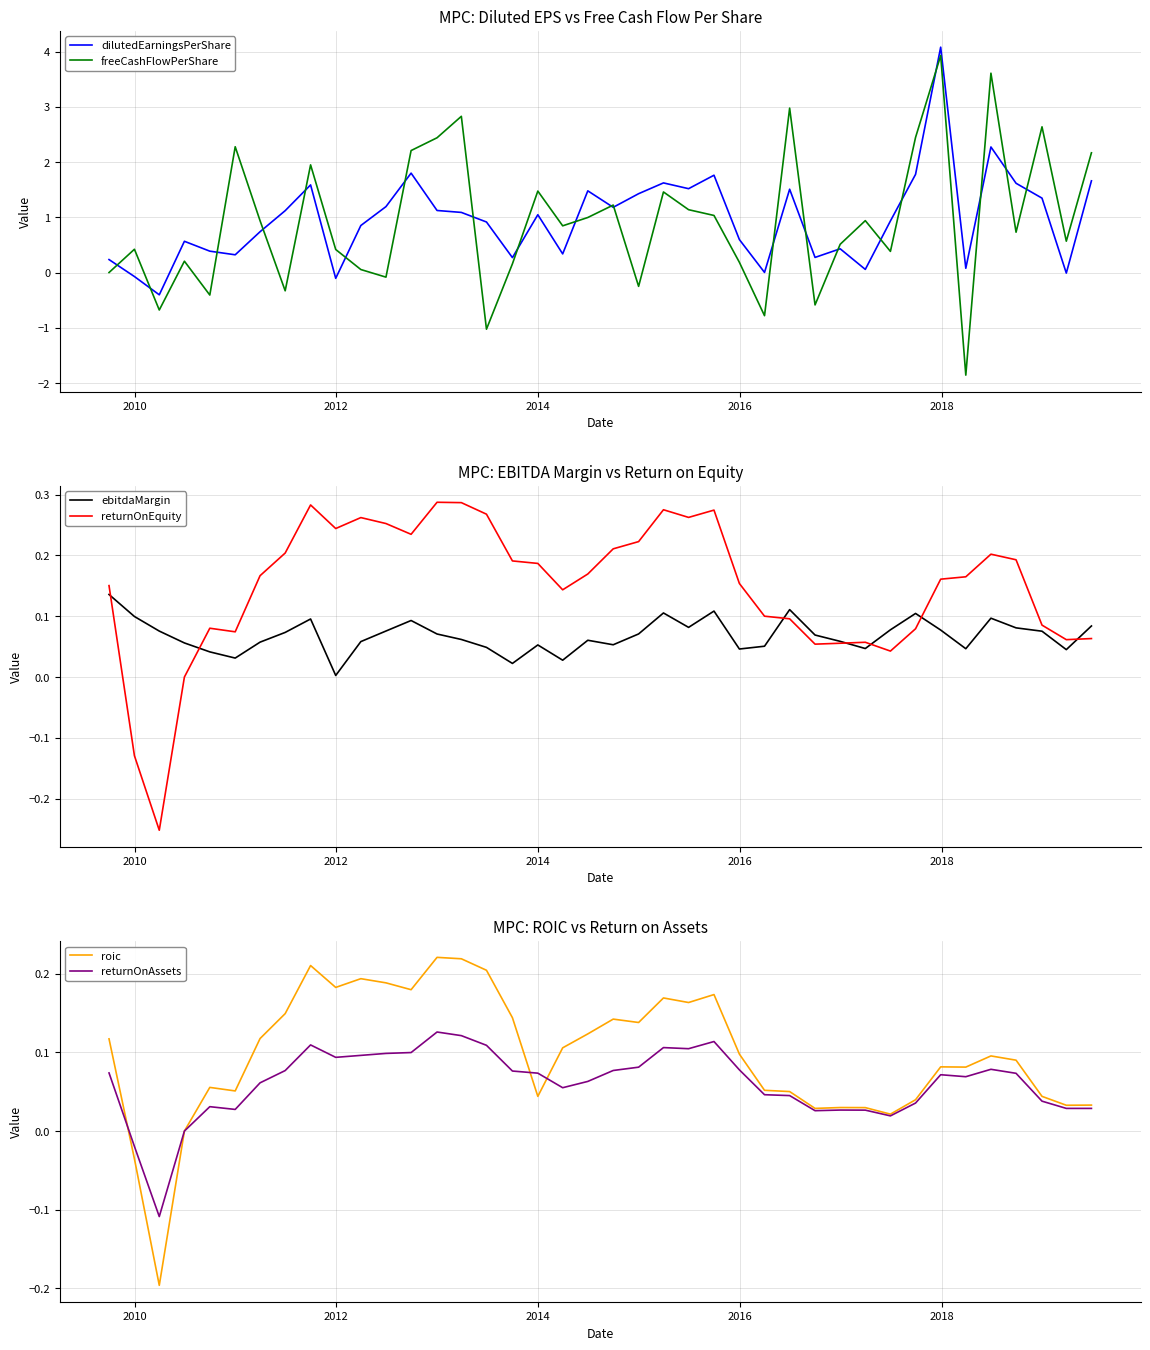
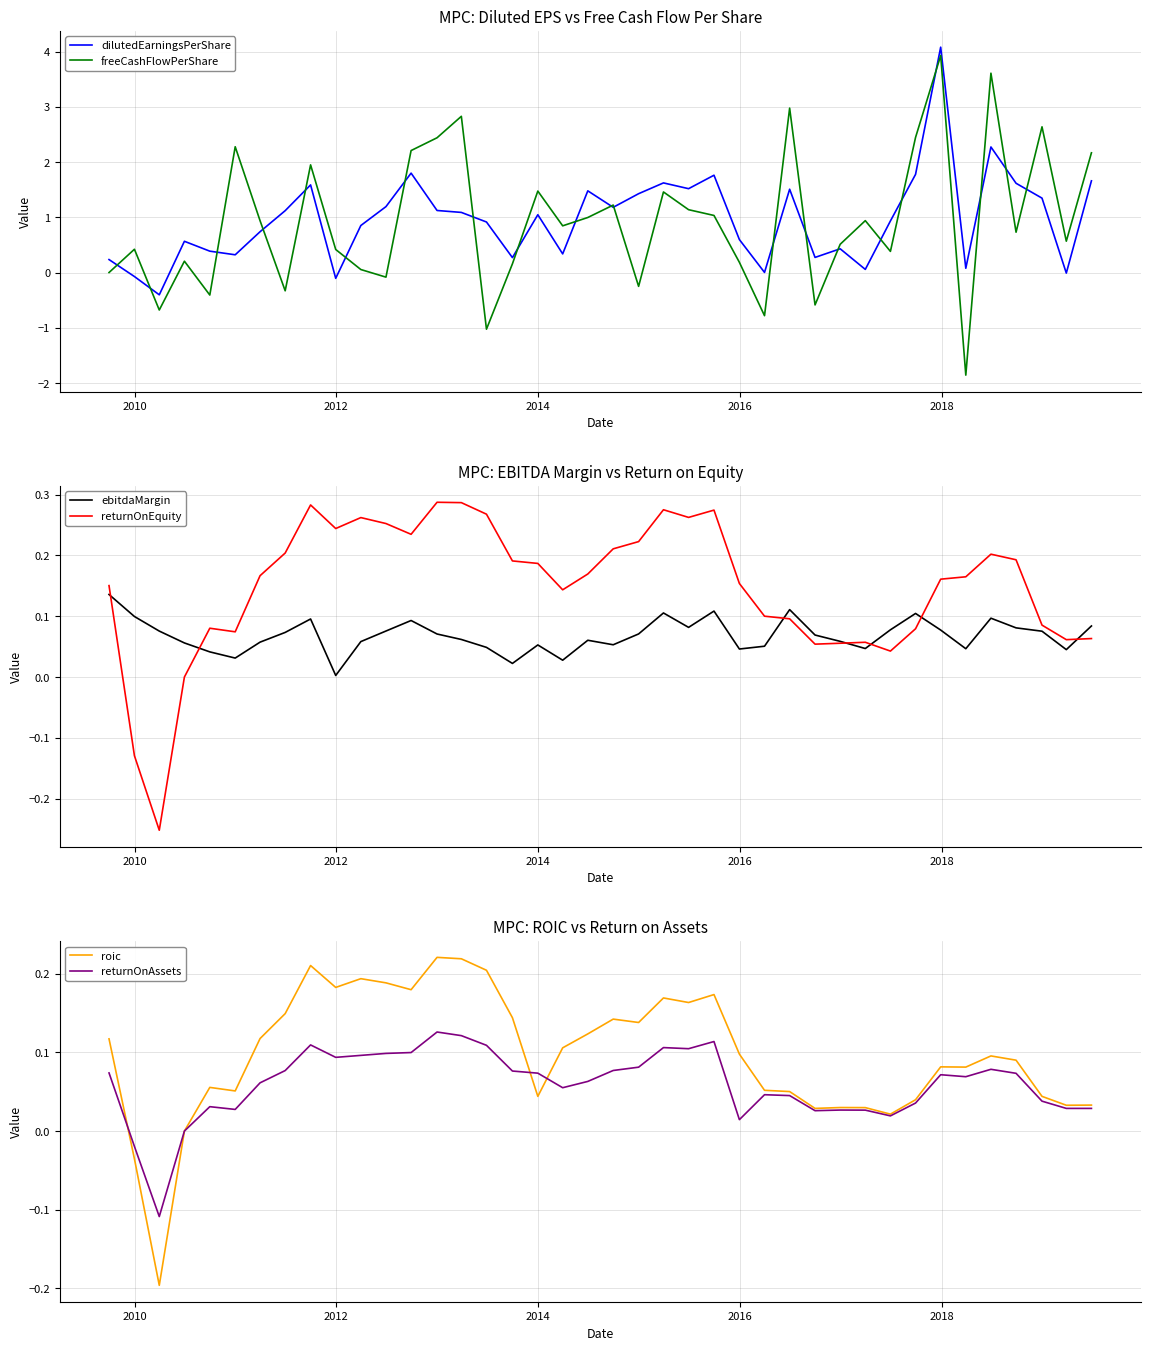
  {
    "MPC: Diluted EPS vs Free Cash Flow Per Share": {
      "dilutedEarningsPerShare": {
        "2010": -0.1,
        "2014": 1.0,
        "2016": 0.6
      },
      "freeCashFlowPerShare": {
        "2010": 0.4,
        "2014": 1.5,
        "2016": 0.2
      }
    },
    "MPC: EBITDA Margin vs Return on Equity": {
      "ebitdaMargin": {
        "2010": 0.10,
        "2014": 0.05,
        "2016": 0.05
      },
      "returnOnEquity": {
        "2010": -0.13,
        "2014": 0.19,
        "2016": 0.15
      }
    },
    "MPC: ROIC vs Return on Assets": {
      "roic": {
        "2010": -0.04,
        "2014": 0.04,
        "2016": 0.10
      },
      "returnOnAssets": {
        "2010": -0.02,
        "2014": 0.07,
-       "2016": 0.08
+       "2016": 0.01
      }
    }
  }
